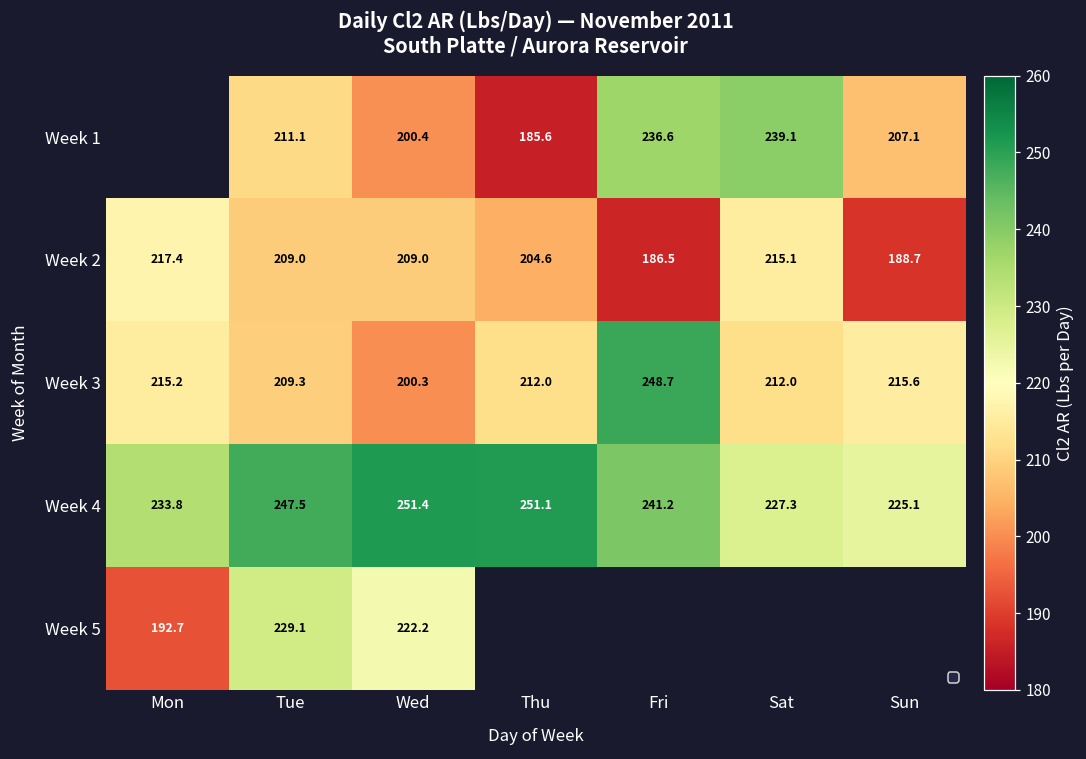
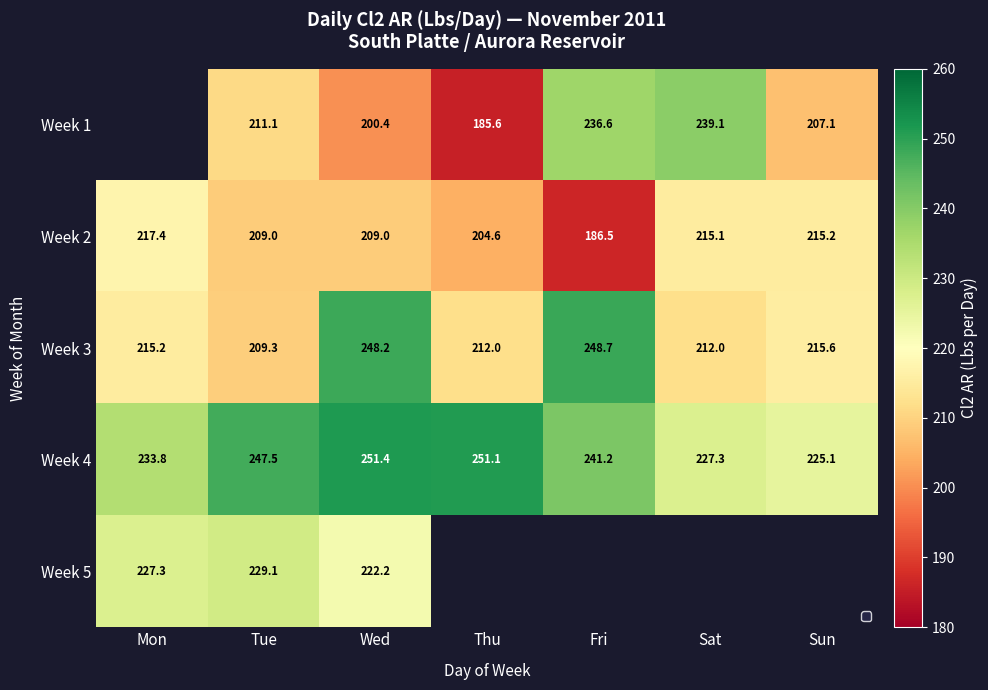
  {
    "Week 1": {
      "Tue": 211.1,
      "Wed": 200.4,
      "Thu": 185.6,
      "Fri": 236.6,
      "Sat": 239.1,
      "Sun": 207.1
    },
    "Week 2": {
      "Mon": 217.4,
      "Tue": 209.0,
      "Wed": 209.0,
      "Thu": 204.6,
      "Fri": 186.5,
      "Sat": 215.1,
-     "Sun": 188.7
+     "Sun": 215.2
    },
    "Week 3": {
      "Mon": 215.2,
      "Tue": 209.3,
-     "Wed": 200.3,
+     "Wed": 248.2,
      "Thu": 212.0,
      "Fri": 248.7,
      "Sat": 212.0,
      "Sun": 215.6
    },
    "Week 4": {
      "Mon": 233.8,
      "Tue": 247.5,
      "Wed": 251.4,
      "Thu": 251.1,
      "Fri": 241.2,
      "Sat": 227.3,
      "Sun": 225.1
    },
    "Week 5": {
-     "Mon": 192.7,
+     "Mon": 227.3,
      "Tue": 229.1,
      "Wed": 222.2
    }
  }
